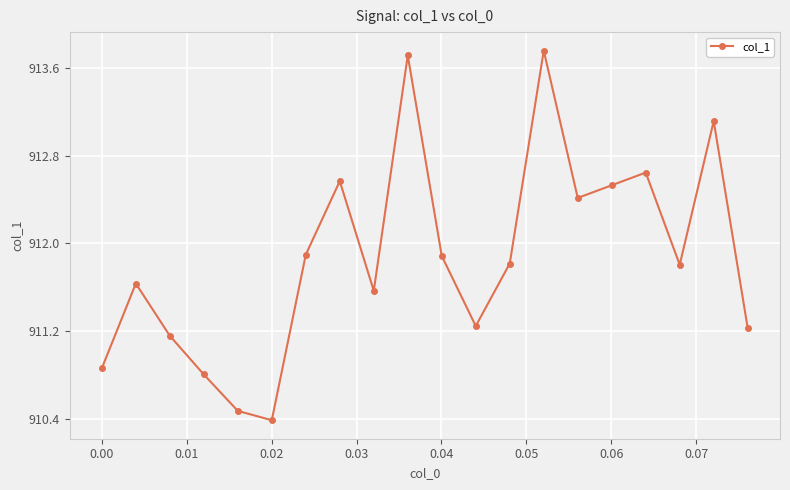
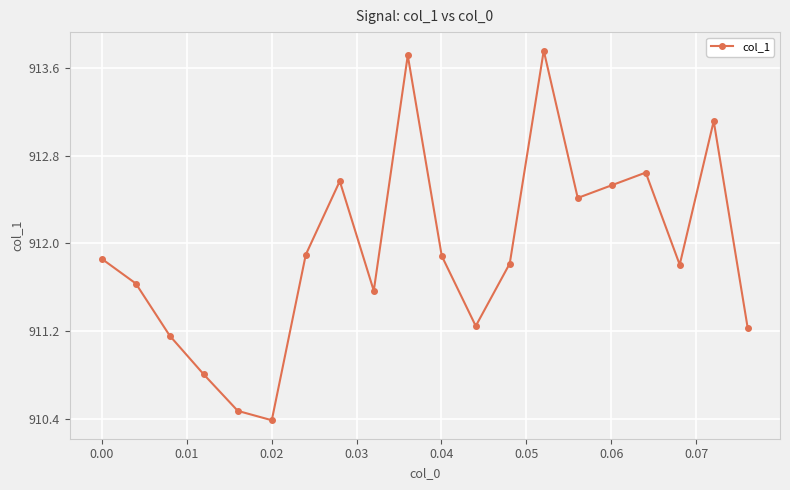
  {
-   "0.00": 910.86,
+   "0.00": 911.86,
    "0.02": 910.38,
    "0.04": 911.88,
    "0.06": 912.53
  }
